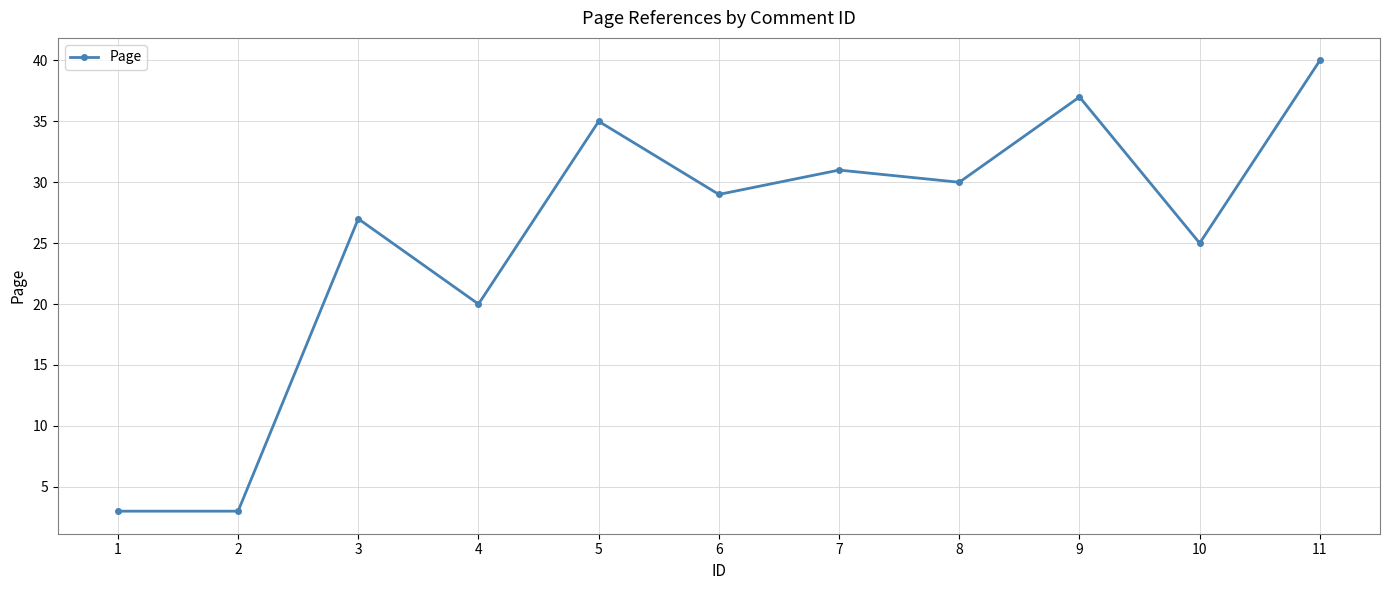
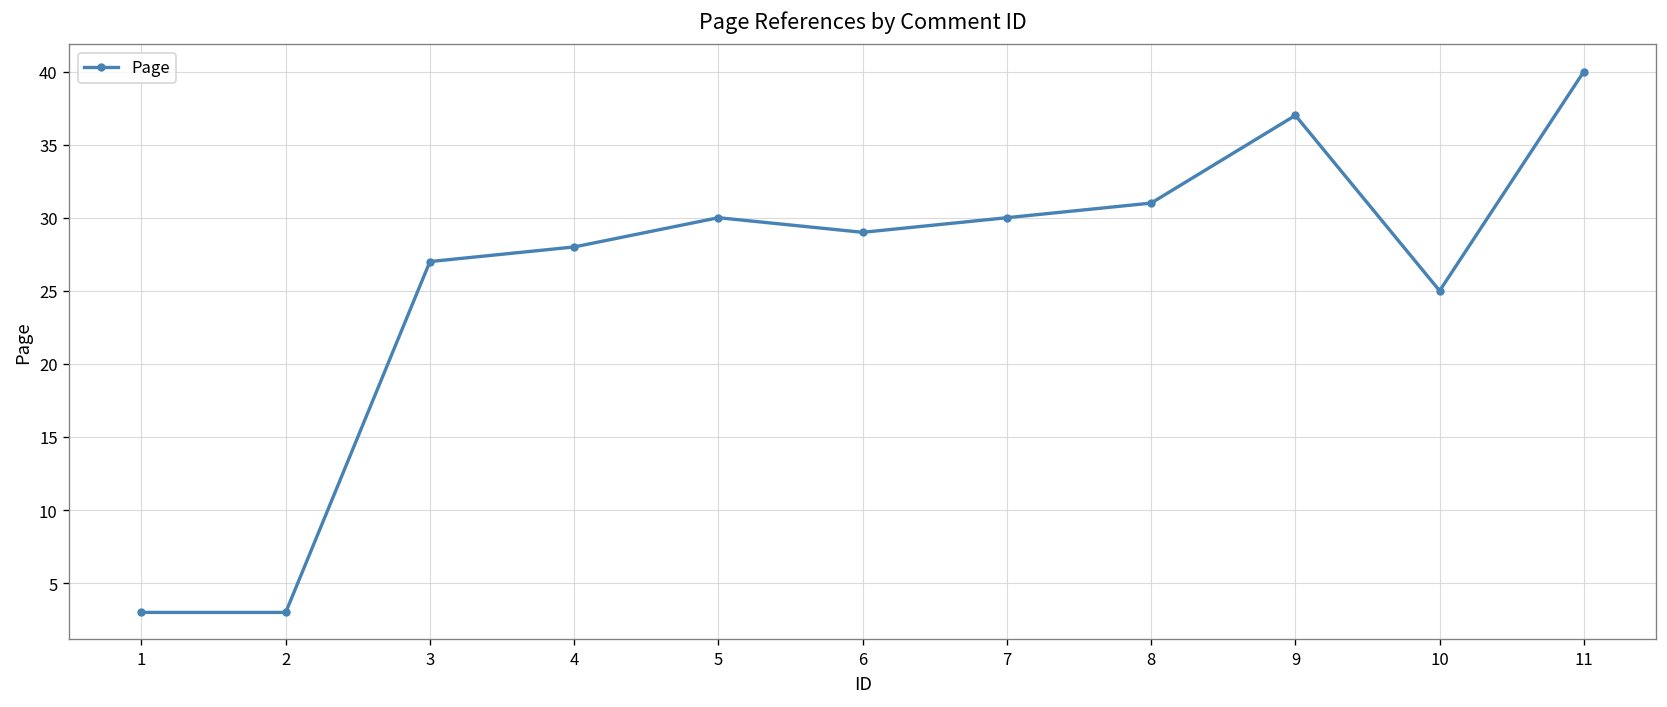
  {
    "1": 3,
    "2": 3,
    "3": 27,
-   "4": 20,
-   "5": 35,
+   "4": 28,
+   "5": 30,
    "6": 29,
-   "7": 31,
-   "8": 30,
+   "7": 30,
+   "8": 31,
    "9": 37,
    "10": 25,
    "11": 40
  }
